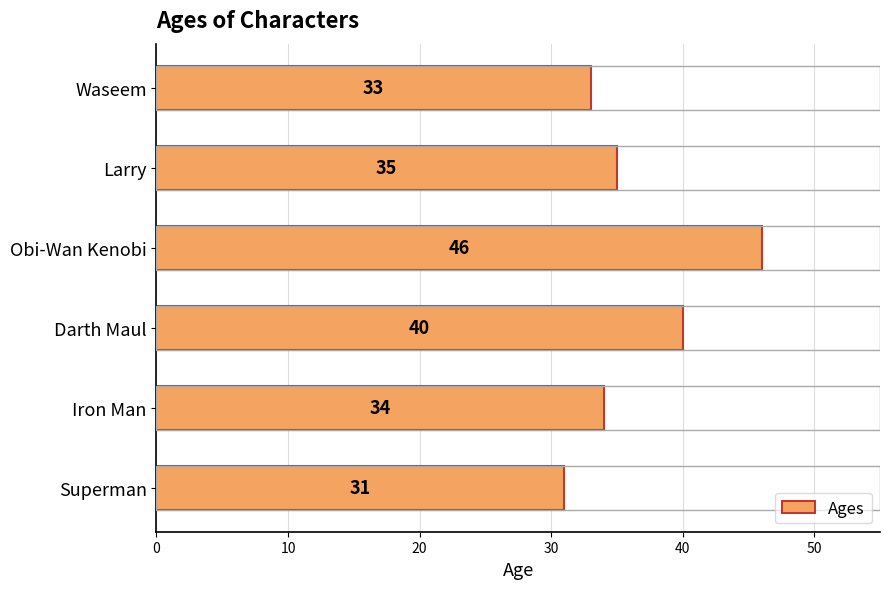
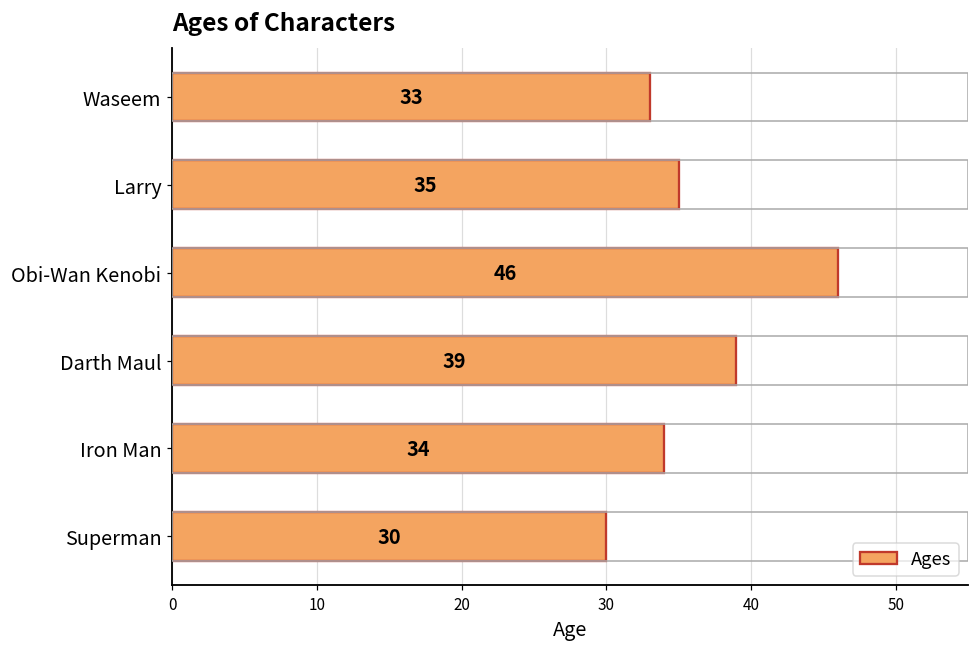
  {
    "Waseem": 33,
    "Larry": 35,
    "Obi-Wan Kenobi": 46,
-   "Darth Maul": 40,
+   "Darth Maul": 39,
    "Iron Man": 34,
-   "Superman": 31
+   "Superman": 30
  }
